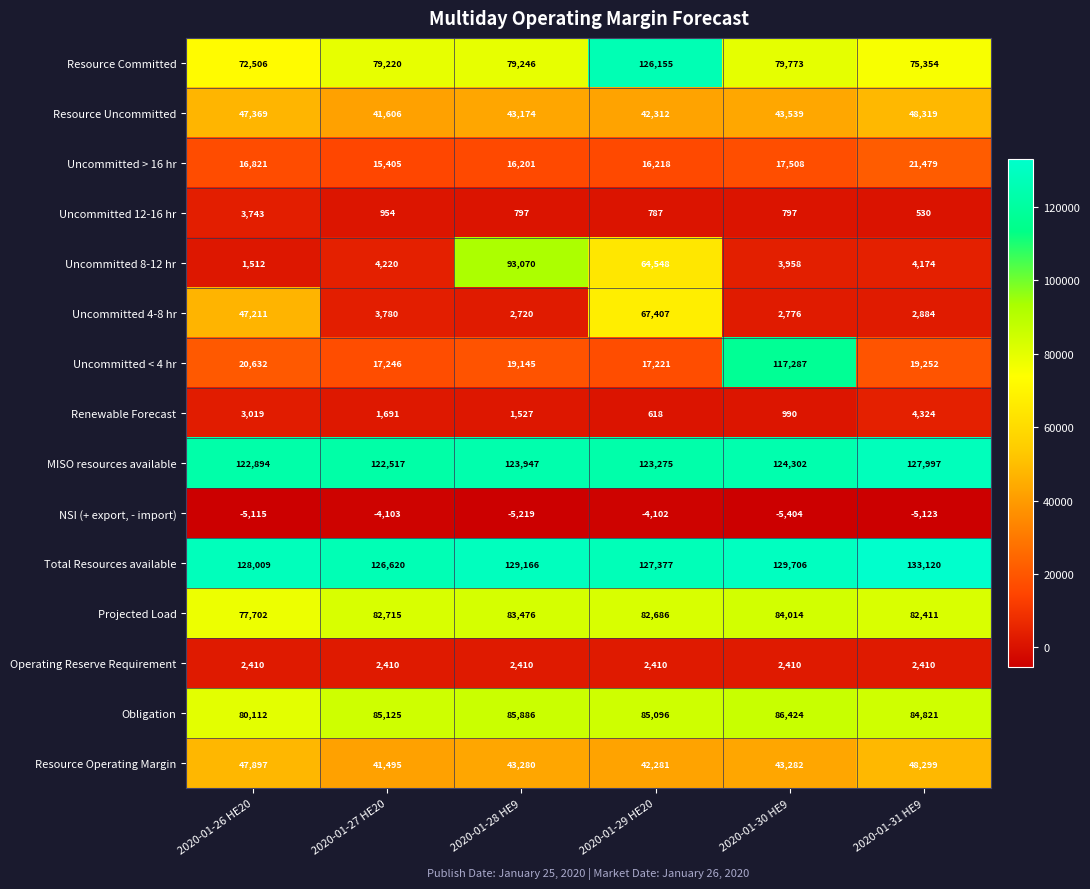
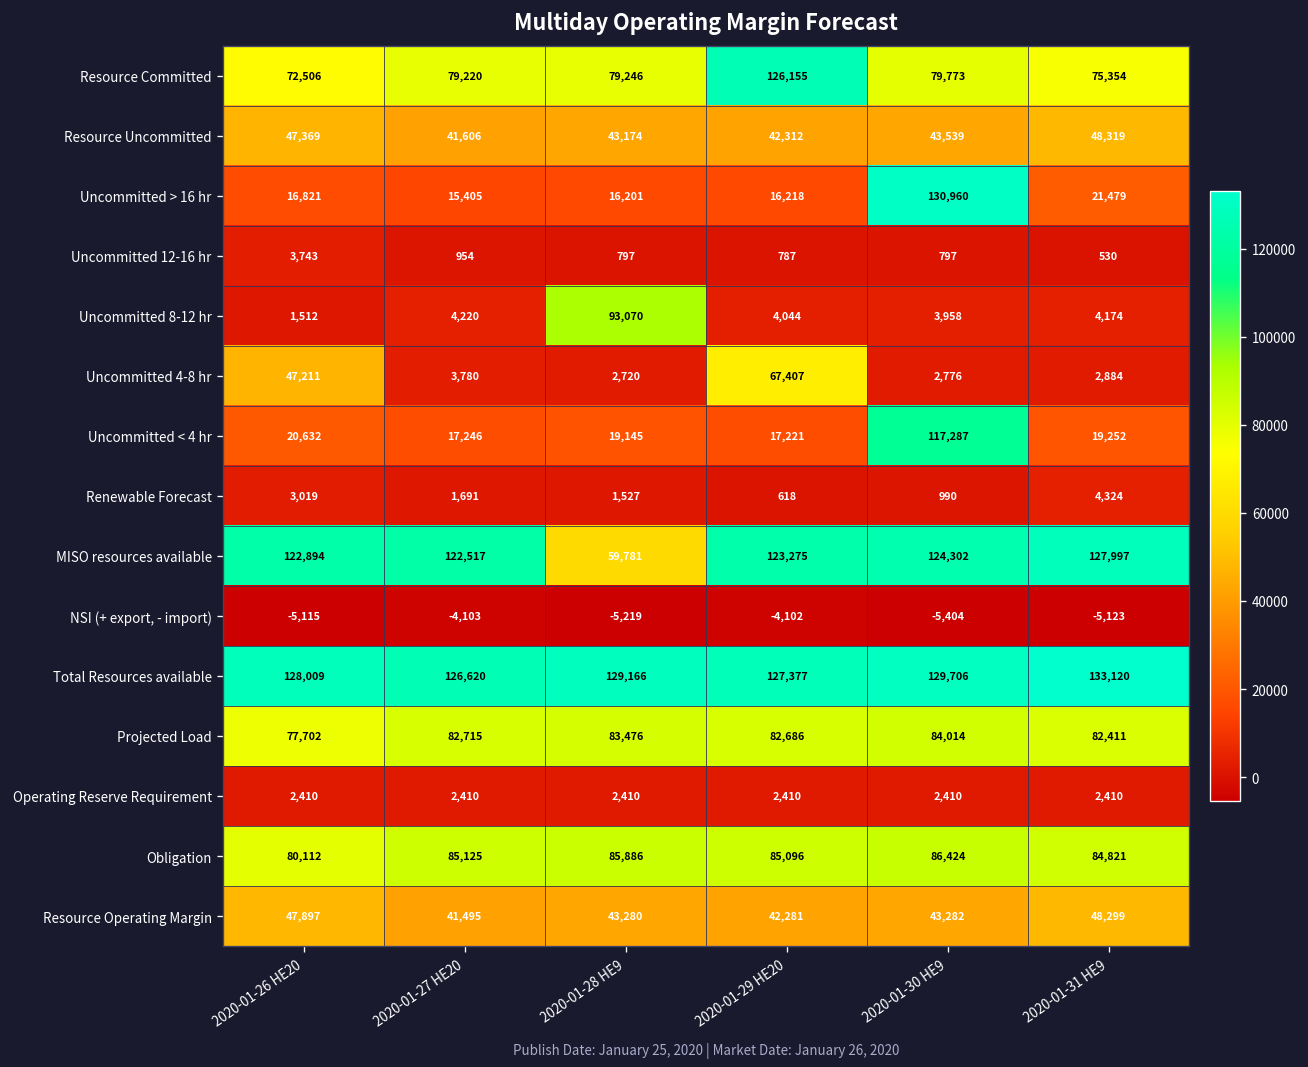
  {
    "Resource Committed": {
      "2020-01-26 HE20": "72,506",
      "2020-01-27 HE20": "79,220",
      "2020-01-28 HE9": "79,246",
      "2020-01-29 HE20": "126,155",
      "2020-01-30 HE9": "79,773",
      "2020-01-31 HE9": "75,354"
    },
    "Resource Uncommitted": {
      "2020-01-26 HE20": "47,369",
      "2020-01-27 HE20": "41,606",
      "2020-01-28 HE9": "43,174",
      "2020-01-29 HE20": "42,312",
      "2020-01-30 HE9": "43,539",
      "2020-01-31 HE9": "48,319"
    },
    "Uncommitted > 16 hr": {
      "2020-01-26 HE20": "16,821",
      "2020-01-27 HE20": "15,405",
      "2020-01-28 HE9": "16,201",
      "2020-01-29 HE20": "16,218",
-     "2020-01-30 HE9": "17,508",
+     "2020-01-30 HE9": "130,960",
      "2020-01-31 HE9": "21,479"
    },
    "Uncommitted 12-16 hr": {
      "2020-01-26 HE20": "3,743",
      "2020-01-27 HE20": "954",
      "2020-01-28 HE9": "797",
      "2020-01-29 HE20": "787",
      "2020-01-30 HE9": "797",
      "2020-01-31 HE9": "530"
    },
    "Uncommitted 8-12 hr": {
      "2020-01-26 HE20": "1,512",
      "2020-01-27 HE20": "4,220",
      "2020-01-28 HE9": "93,070",
-     "2020-01-29 HE20": "64,548",
+     "2020-01-29 HE20": "4,044",
      "2020-01-30 HE9": "3,958",
      "2020-01-31 HE9": "4,174"
    },
    "Uncommitted 4-8 hr": {
      "2020-01-26 HE20": "47,211",
      "2020-01-27 HE20": "3,780",
      "2020-01-28 HE9": "2,720",
      "2020-01-29 HE20": "67,407",
      "2020-01-30 HE9": "2,776",
      "2020-01-31 HE9": "2,884"
    },
    "Uncommitted < 4 hr": {
      "2020-01-26 HE20": "20,632",
      "2020-01-27 HE20": "17,246",
      "2020-01-28 HE9": "19,145",
      "2020-01-29 HE20": "17,221",
      "2020-01-30 HE9": "117,287",
      "2020-01-31 HE9": "19,252"
    },
    "Renewable Forecast": {
      "2020-01-26 HE20": "3,019",
      "2020-01-27 HE20": "1,691",
      "2020-01-28 HE9": "1,527",
      "2020-01-29 HE20": "618",
      "2020-01-30 HE9": "990",
      "2020-01-31 HE9": "4,324"
    },
    "MISO resources available": {
      "2020-01-26 HE20": "122,894",
      "2020-01-27 HE20": "122,517",
-     "2020-01-28 HE9": "123,947",
+     "2020-01-28 HE9": "59,781",
      "2020-01-29 HE20": "123,275",
      "2020-01-30 HE9": "124,302",
      "2020-01-31 HE9": "127,997"
    },
    "NSI (+ export, - import)": {
      "2020-01-26 HE20": "-5,115",
      "2020-01-27 HE20": "-4,103",
      "2020-01-28 HE9": "-5,219",
      "2020-01-29 HE20": "-4,102",
      "2020-01-30 HE9": "-5,404",
      "2020-01-31 HE9": "-5,123"
    },
    "Total Resources available": {
      "2020-01-26 HE20": "128,009",
      "2020-01-27 HE20": "126,620",
      "2020-01-28 HE9": "129,166",
      "2020-01-29 HE20": "127,377",
      "2020-01-30 HE9": "129,706",
      "2020-01-31 HE9": "133,120"
    },
    "Projected Load": {
      "2020-01-26 HE20": "77,702",
      "2020-01-27 HE20": "82,715",
      "2020-01-28 HE9": "83,476",
      "2020-01-29 HE20": "82,686",
      "2020-01-30 HE9": "84,014",
      "2020-01-31 HE9": "82,411"
    },
    "Operating Reserve Requirement": {
      "2020-01-26 HE20": "2,410",
      "2020-01-27 HE20": "2,410",
      "2020-01-28 HE9": "2,410",
      "2020-01-29 HE20": "2,410",
      "2020-01-30 HE9": "2,410",
      "2020-01-31 HE9": "2,410"
    },
    "Obligation": {
      "2020-01-26 HE20": "80,112",
      "2020-01-27 HE20": "85,125",
      "2020-01-28 HE9": "85,886",
      "2020-01-29 HE20": "85,096",
      "2020-01-30 HE9": "86,424",
      "2020-01-31 HE9": "84,821"
    },
    "Resource Operating Margin": {
      "2020-01-26 HE20": "47,897",
      "2020-01-27 HE20": "41,495",
      "2020-01-28 HE9": "43,280",
      "2020-01-29 HE20": "42,281",
      "2020-01-30 HE9": "43,282",
      "2020-01-31 HE9": "48,299"
    }
  }
